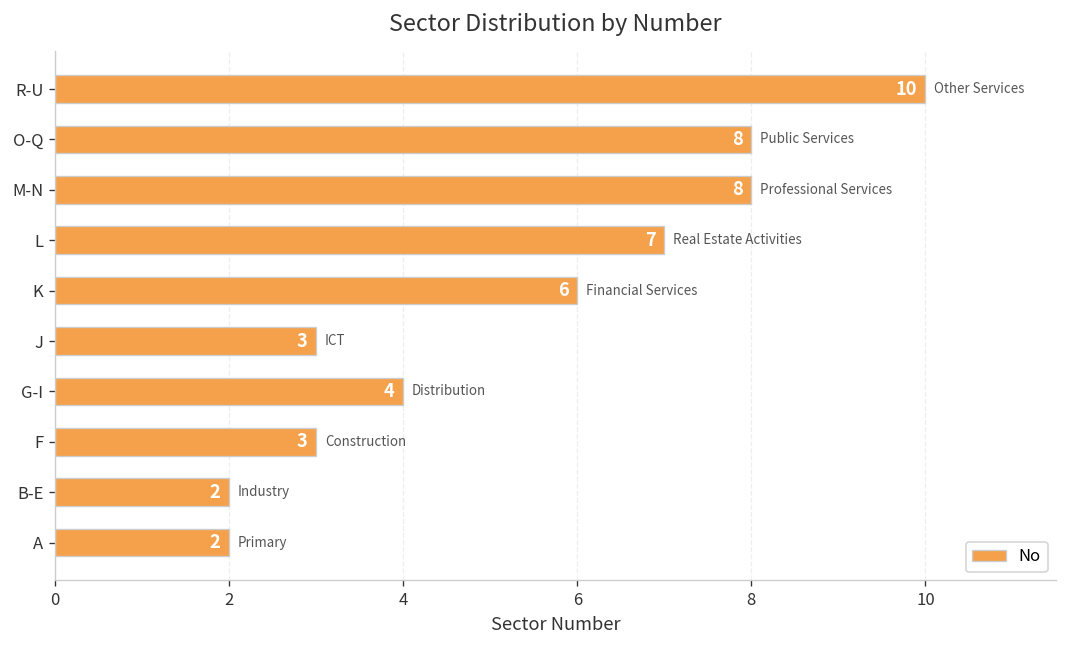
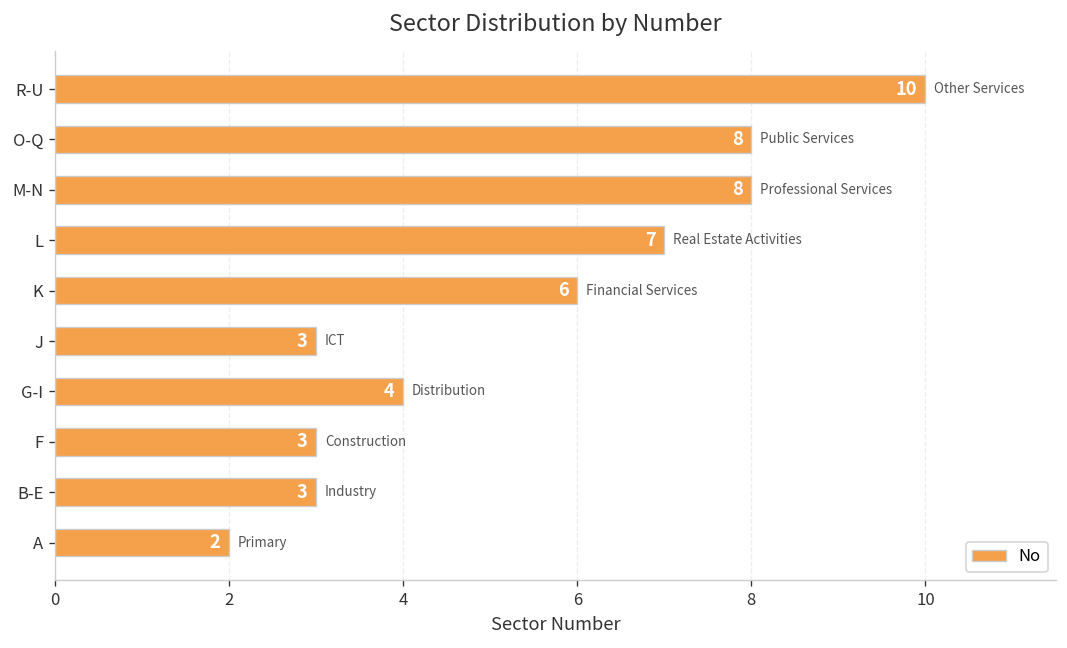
  {
    "R-U": 10,
    "O-Q": 8,
    "M-N": 8,
    "L": 7,
    "K": 6,
    "J": 3,
    "G-I": 4,
    "F": 3,
-   "B-E": 2,
+   "B-E": 3,
    "A": 2
  }
